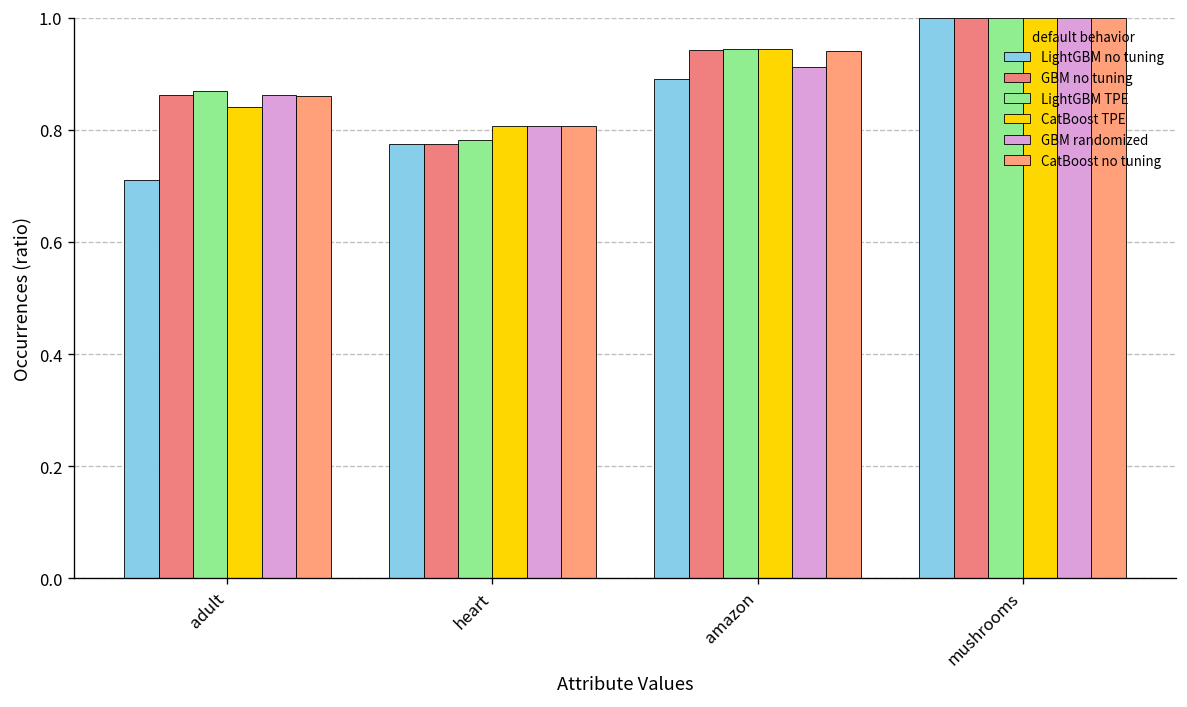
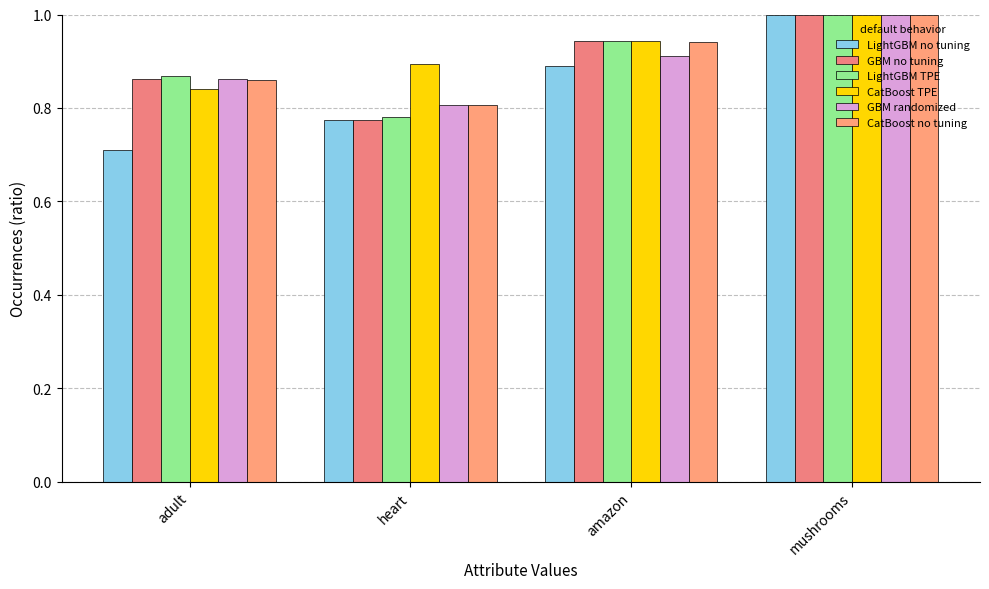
  {
    "LightGBM no tuning": {
      "adult": 0.71,
      "heart": 0.77,
      "amazon": 0.89,
      "mushrooms": 1.00
    },
    "LightGBM TPE": {
      "adult": 0.87,
      "heart": 0.78,
      "amazon": 0.94,
      "mushrooms": 1.00
    },
    "CatBoost TPE": {
      "adult": 0.84,
-     "heart": 0.81,
+     "heart": 0.89,
      "amazon": 0.94,
      "mushrooms": 1.00
    },
    "GBM randomized": {
      "adult": 0.86,
      "heart": 0.81,
      "amazon": 0.91,
      "mushrooms": 1.00
    }
  }
